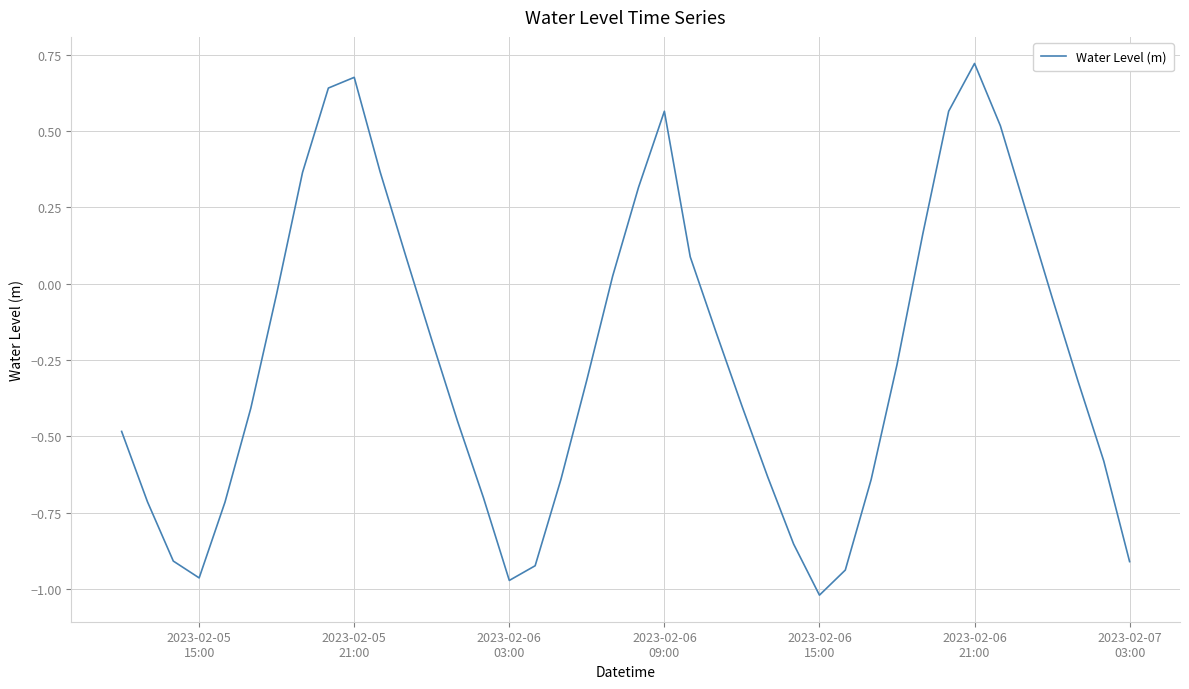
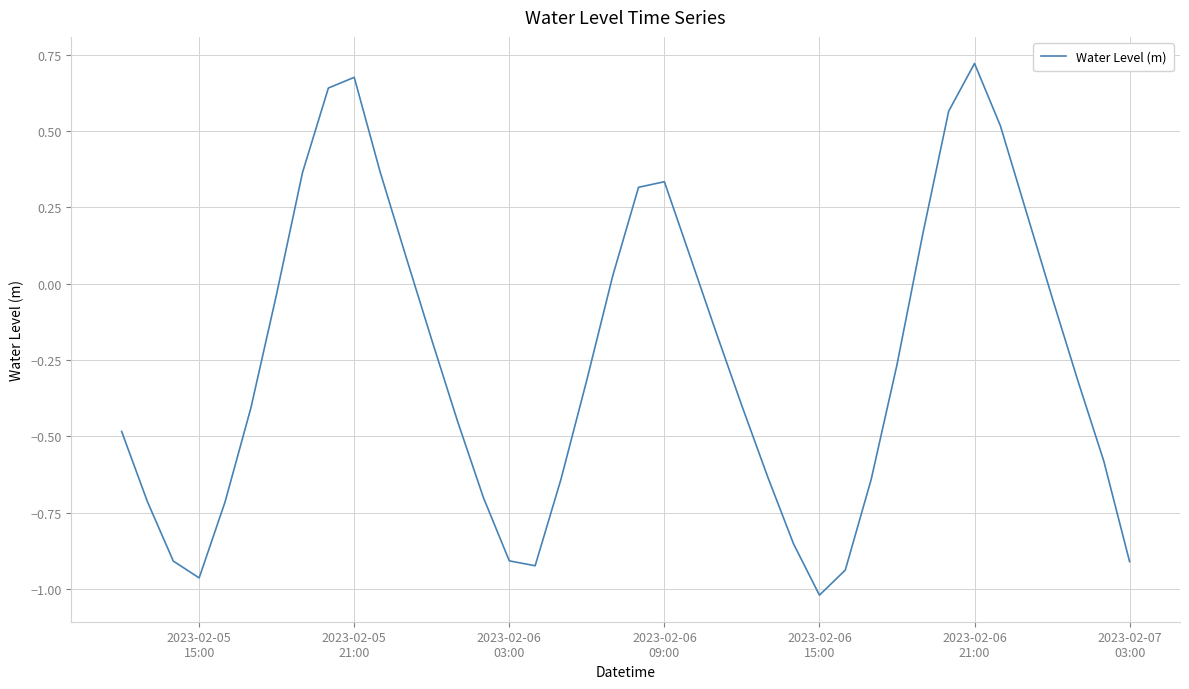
  {
    "2023-02-05 15:00": -0.96,
    "2023-02-05 21:00": 0.68,
-   "2023-02-06 03:00": -0.97,
-   "2023-02-06 09:00": 0.57,
+   "2023-02-06 03:00": -0.91,
+   "2023-02-06 09:00": 0.33,
    "2023-02-06 15:00": -1.02,
    "2023-02-06 21:00": 0.72,
    "2023-02-07 03:00": -0.91
  }
